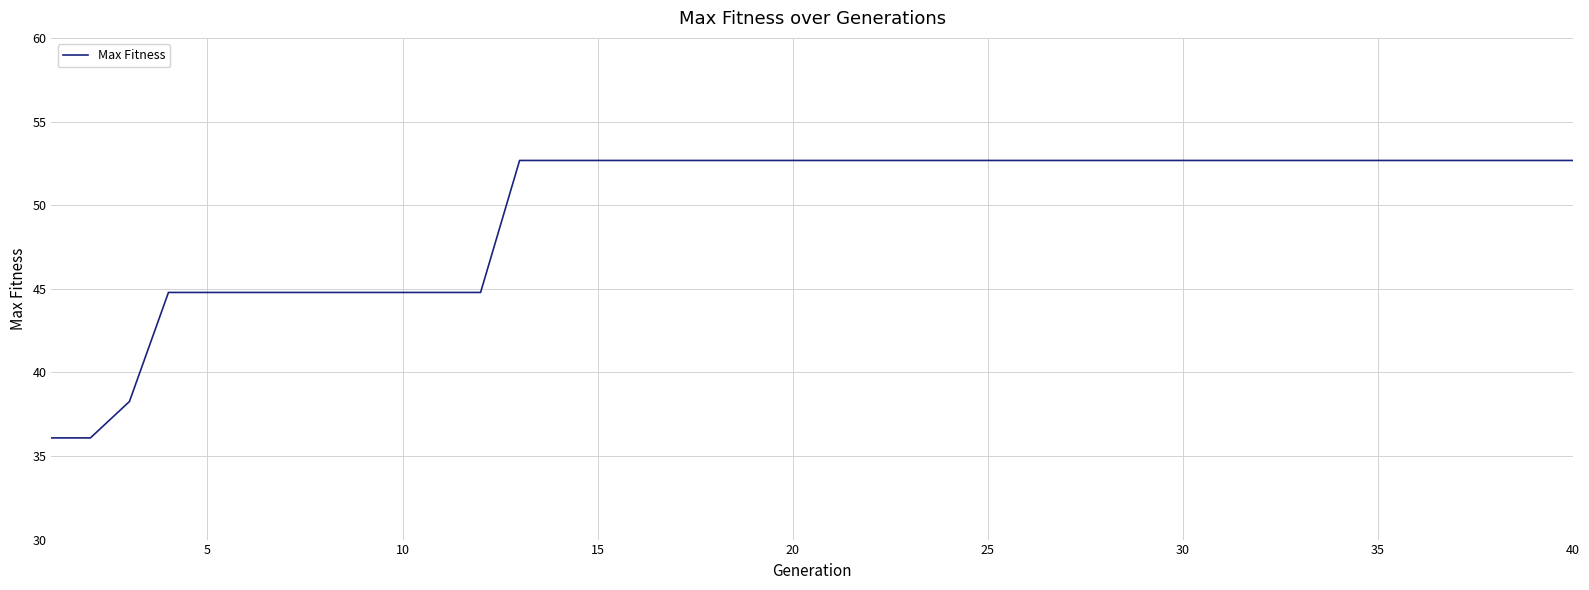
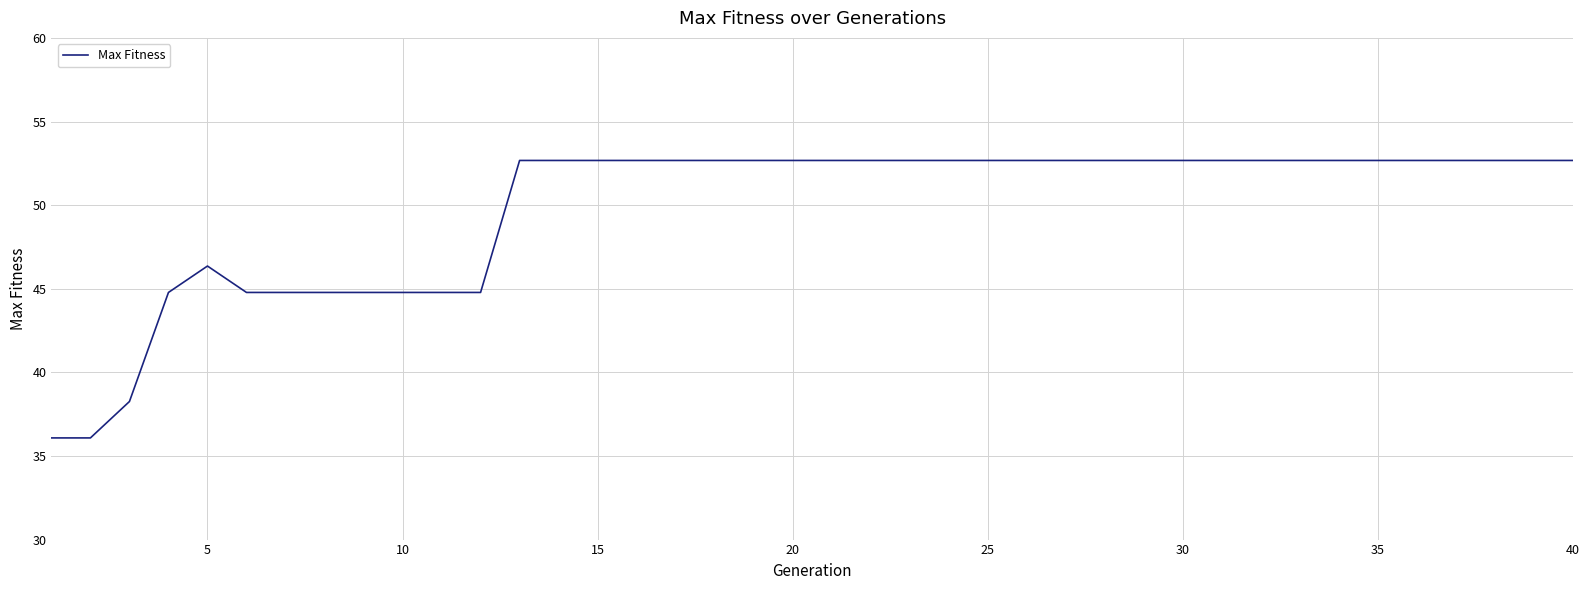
  {
-   "5": 44.8,
+   "5": 46.4,
    "10": 44.8,
    "15": 52.7,
    "20": 52.7,
    "25": 52.7,
    "30": 52.7,
    "35": 52.7,
    "40": 52.7
  }
